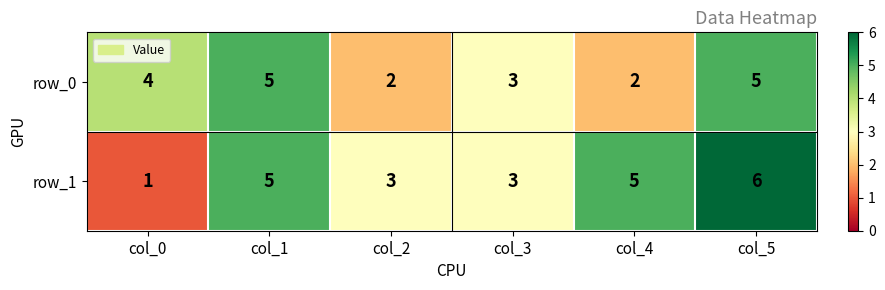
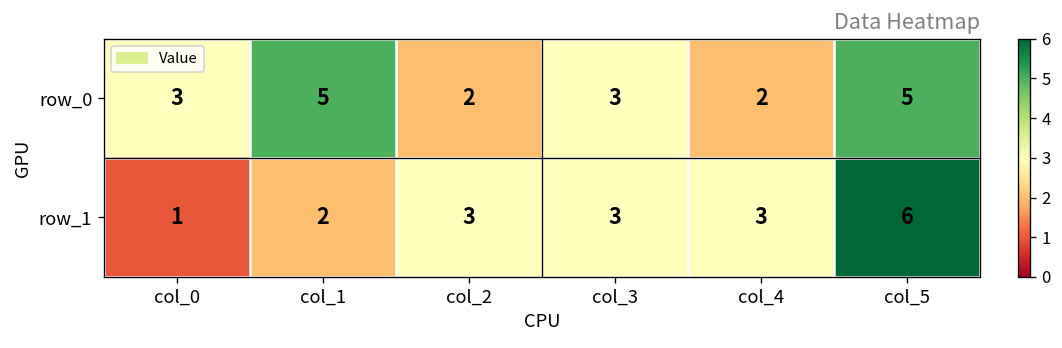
  {
    "row_0": {
-     "col_0": 4,
+     "col_0": 3,
      "col_1": 5,
      "col_2": 2,
      "col_3": 3,
      "col_4": 2,
      "col_5": 5
    },
    "row_1": {
      "col_0": 1,
-     "col_1": 5,
+     "col_1": 2,
      "col_2": 3,
      "col_3": 3,
-     "col_4": 5,
+     "col_4": 3,
      "col_5": 6
    }
  }
